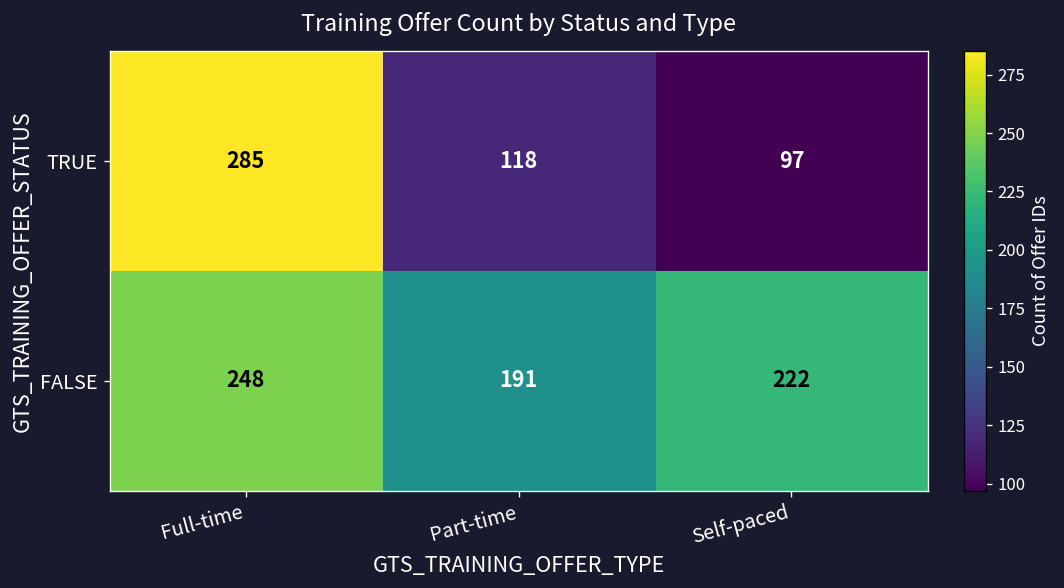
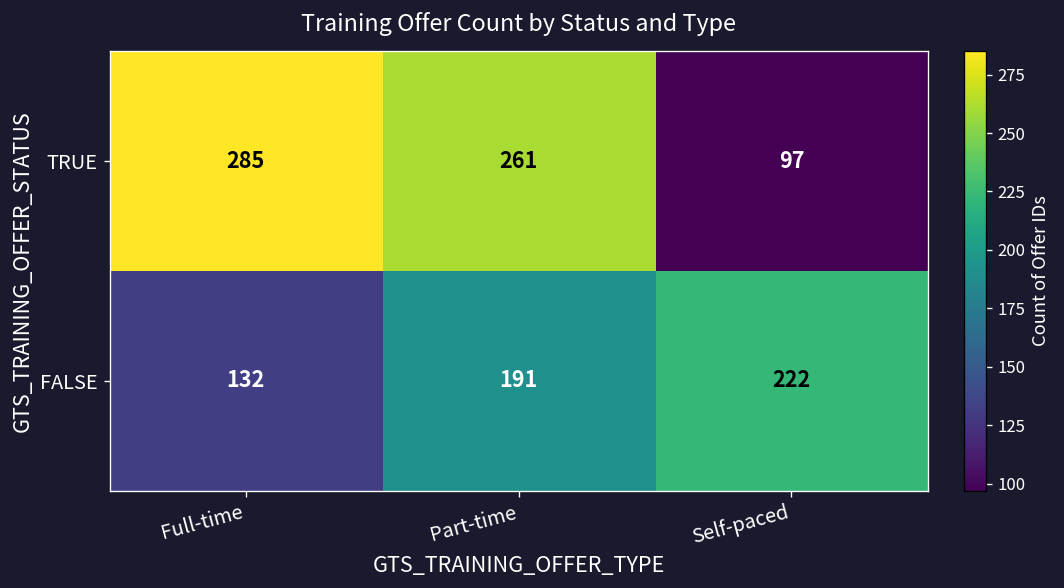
  {
    "TRUE": {
      "Full-time": 285,
-     "Part-time": 118,
+     "Part-time": 261,
      "Self-paced": 97
    },
    "FALSE": {
-     "Full-time": 248,
+     "Full-time": 132,
      "Part-time": 191,
      "Self-paced": 222
    }
  }
